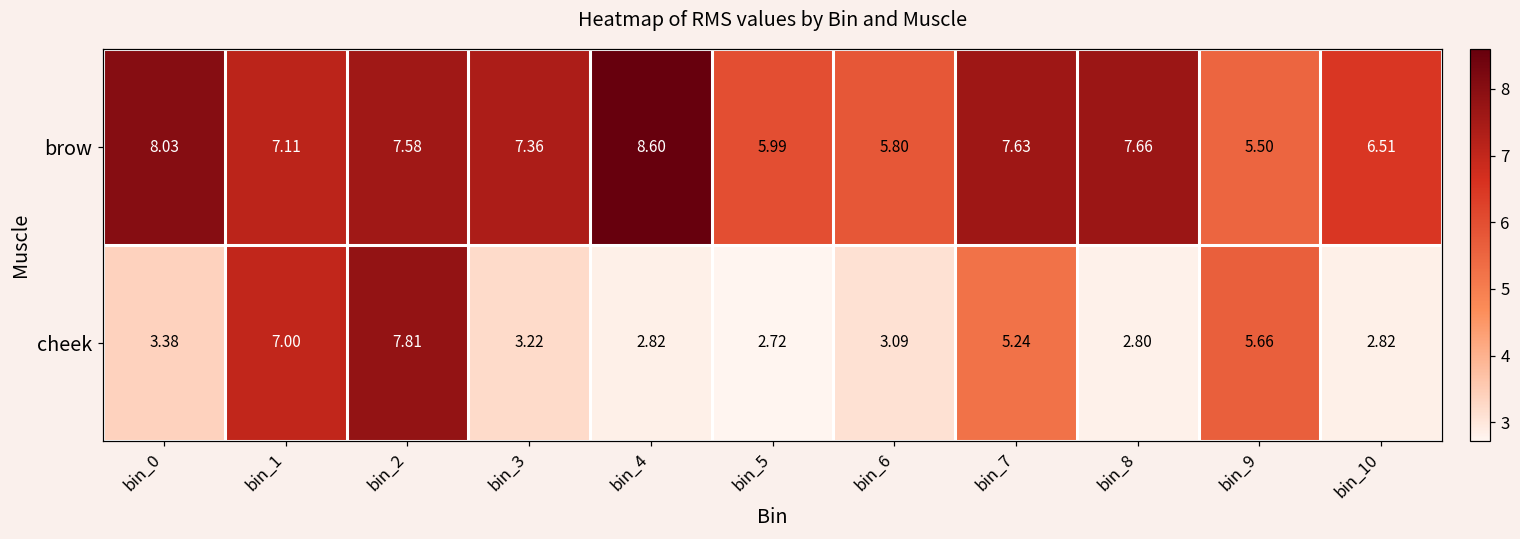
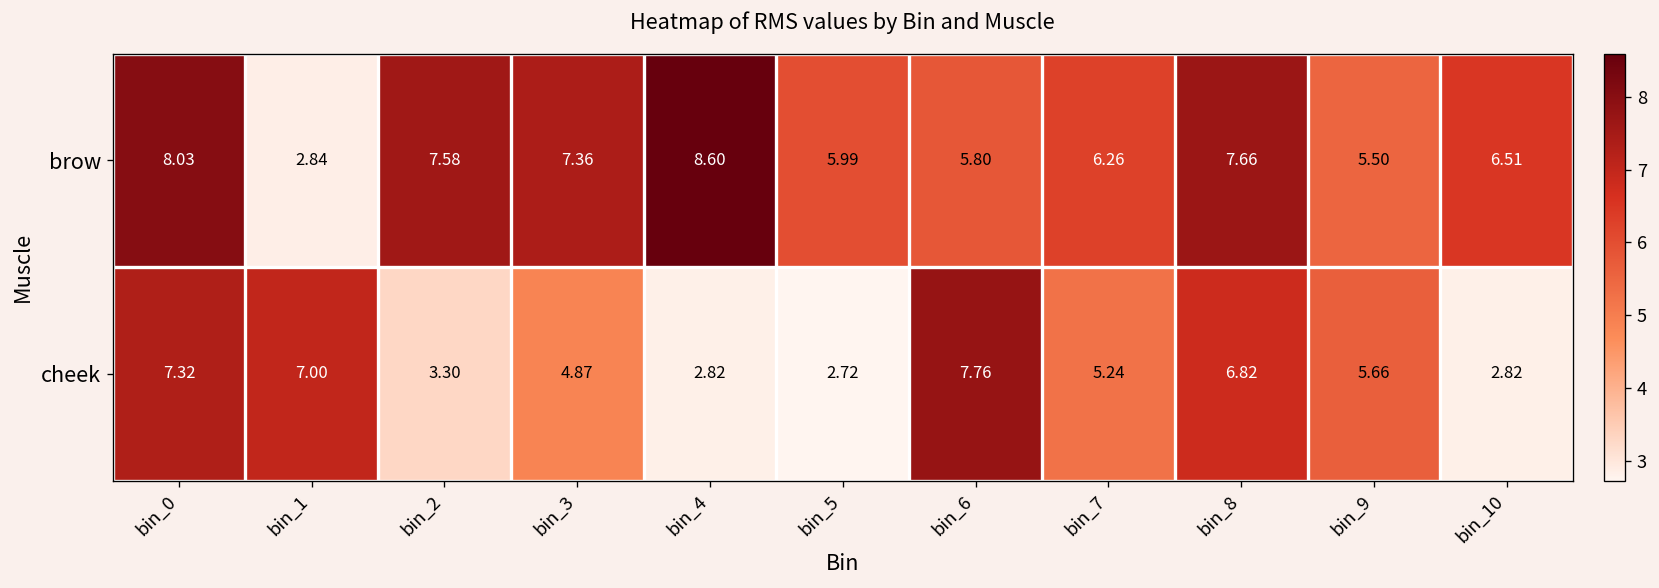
  {
    "brow": {
      "bin_0": 8.03,
-     "bin_1": 7.11,
+     "bin_1": 2.84,
      "bin_2": 7.58,
      "bin_3": 7.36,
      "bin_4": 8.60,
      "bin_5": 5.99,
      "bin_6": 5.80,
-     "bin_7": 7.63,
+     "bin_7": 6.26,
      "bin_8": 7.66,
      "bin_9": 5.50,
      "bin_10": 6.51
    },
    "cheek": {
-     "bin_0": 3.38,
+     "bin_0": 7.32,
      "bin_1": 7.00,
-     "bin_2": 7.81,
-     "bin_3": 3.22,
+     "bin_2": 3.30,
+     "bin_3": 4.87,
      "bin_4": 2.82,
      "bin_5": 2.72,
-     "bin_6": 3.09,
+     "bin_6": 7.76,
      "bin_7": 5.24,
-     "bin_8": 2.80,
+     "bin_8": 6.82,
      "bin_9": 5.66,
      "bin_10": 2.82
    }
  }
